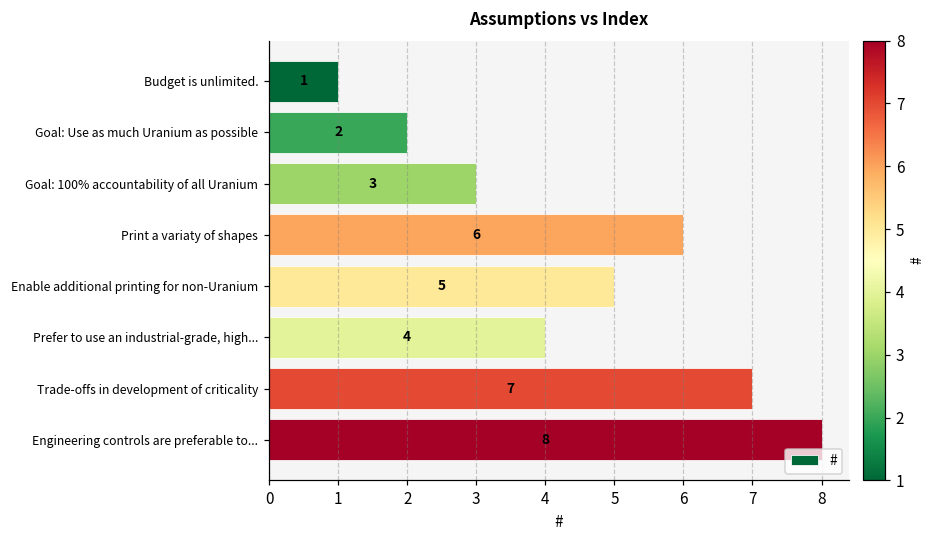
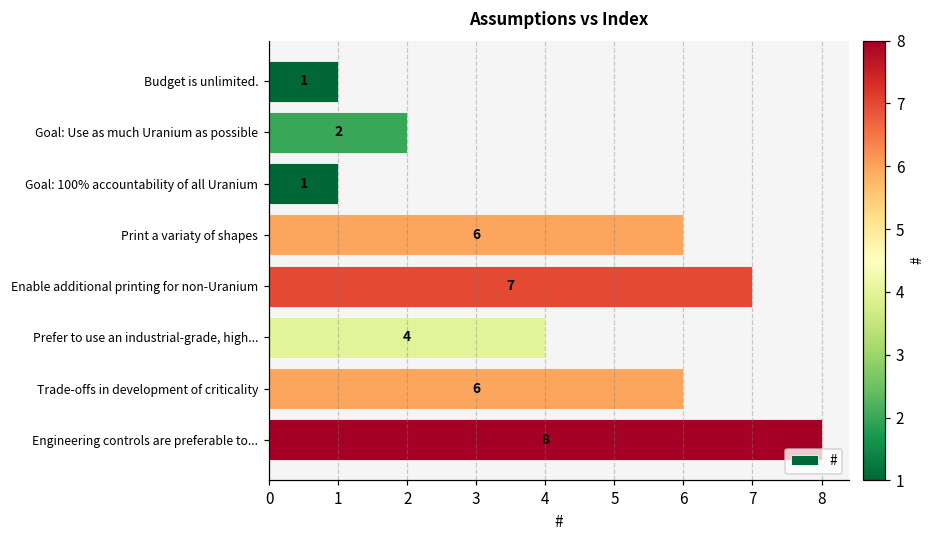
  {
    "Budget is unlimited.": 1,
    "Goal: Use as much Uranium as possible": 2,
-   "Goal: 100% accountability of all Uranium": 3,
+   "Goal: 100% accountability of all Uranium": 1,
    "Print a variaty of shapes": 6,
-   "Enable additional printing for non-Uranium": 5,
+   "Enable additional printing for non-Uranium": 7,
    "Prefer to use an industrial-grade, high...": 4,
-   "Trade-offs in development of criticality": 7,
+   "Trade-offs in development of criticality": 6,
    "Engineering controls are preferable to...": 8
  }
